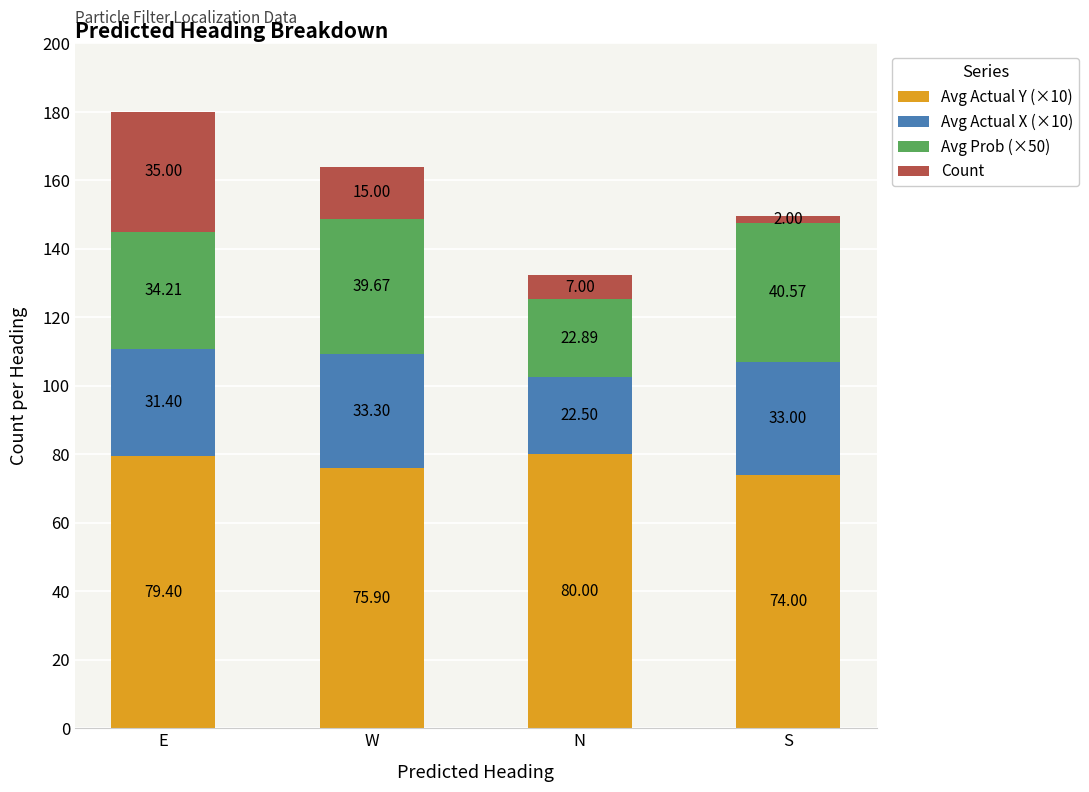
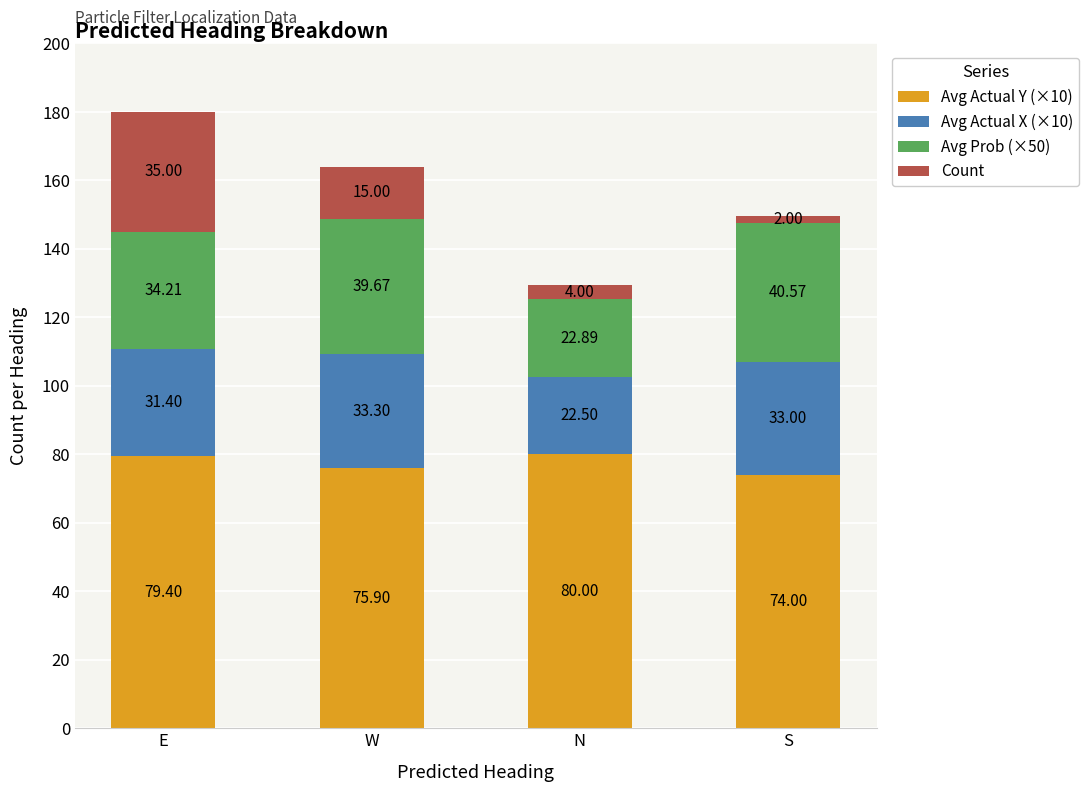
  {
    "Avg Actual Y (×10)": {
      "E": 79.40,
      "W": 75.90,
      "N": 80.00,
      "S": 74.00
    },
    "Avg Actual X (×10)": {
      "E": 31.40,
      "W": 33.30,
      "N": 22.50,
      "S": 33.00
    },
    "Avg Prob (×50)": {
      "E": 34.21,
      "W": 39.67,
      "N": 22.89,
      "S": 40.57
    },
    "Count": {
      "E": 35.00,
      "W": 15.00,
-     "N": 7.00,
+     "N": 4.00,
      "S": 2.00
    }
  }
